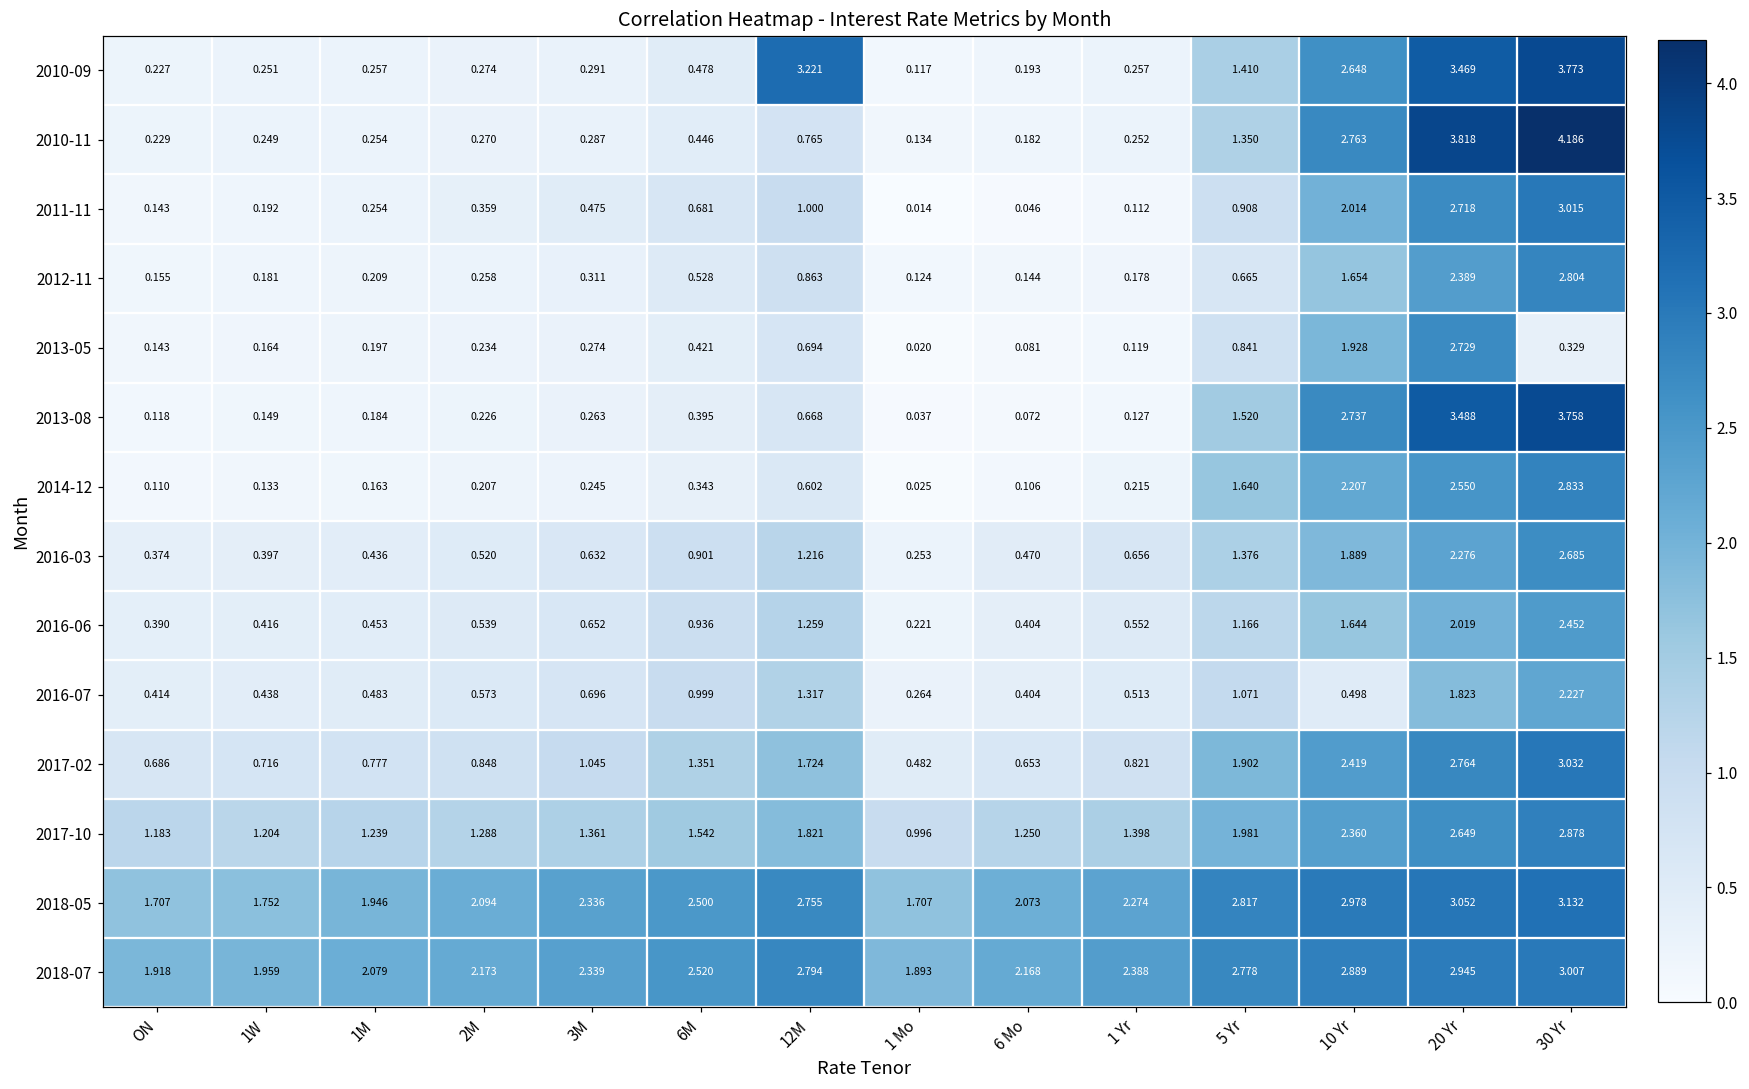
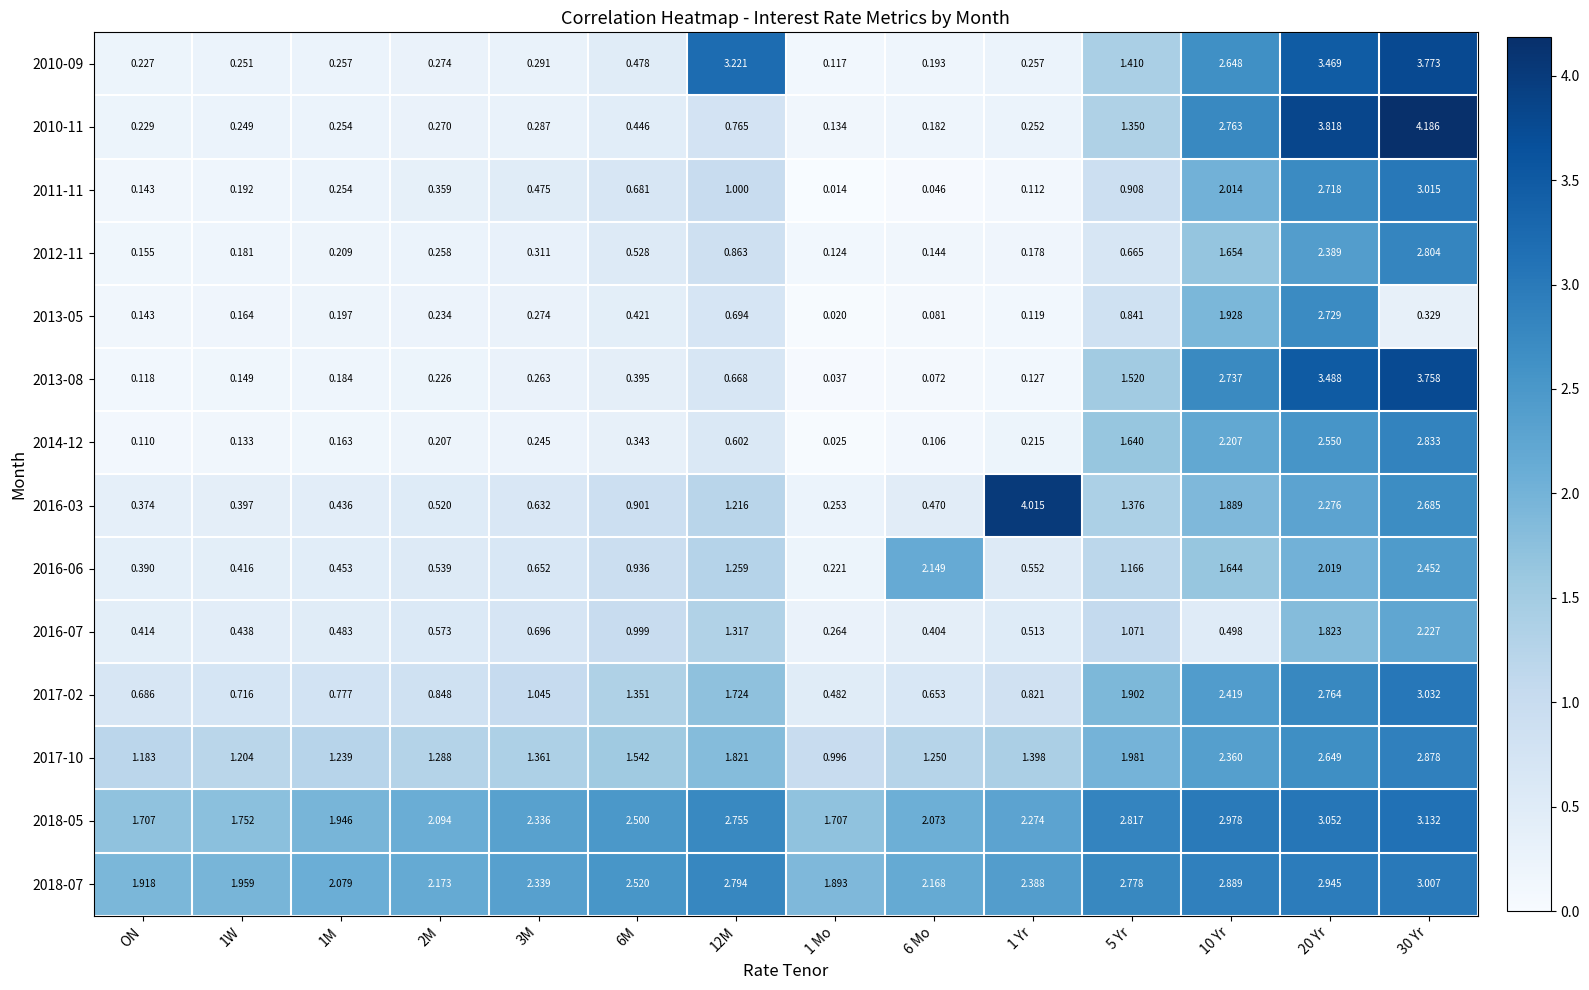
  {
    "2010-09": {
      "ON": 0.227,
      "1W": 0.251,
      "1M": 0.257,
      "2M": 0.274,
      "3M": 0.291,
      "6M": 0.478,
      "12M": 3.221,
      "1 Mo": 0.117,
      "6 Mo": 0.193,
      "1 Yr": 0.257,
      "5 Yr": 1.410,
      "10 Yr": 2.648,
      "20 Yr": 3.469,
      "30 Yr": 3.773
    },
    "2010-11": {
      "ON": 0.229,
      "1W": 0.249,
      "1M": 0.254,
      "2M": 0.270,
      "3M": 0.287,
      "6M": 0.446,
      "12M": 0.765,
      "1 Mo": 0.134,
      "6 Mo": 0.182,
      "1 Yr": 0.252,
      "5 Yr": 1.350,
      "10 Yr": 2.763,
      "20 Yr": 3.818,
      "30 Yr": 4.186
    },
    "2011-11": {
      "ON": 0.143,
      "1W": 0.192,
      "1M": 0.254,
      "2M": 0.359,
      "3M": 0.475,
      "6M": 0.681,
      "12M": 1.000,
      "1 Mo": 0.014,
      "6 Mo": 0.046,
      "1 Yr": 0.112,
      "5 Yr": 0.908,
      "10 Yr": 2.014,
      "20 Yr": 2.718,
      "30 Yr": 3.015
    },
    "2012-11": {
      "ON": 0.155,
      "1W": 0.181,
      "1M": 0.209,
      "2M": 0.258,
      "3M": 0.311,
      "6M": 0.528,
      "12M": 0.863,
      "1 Mo": 0.124,
      "6 Mo": 0.144,
      "1 Yr": 0.178,
      "5 Yr": 0.665,
      "10 Yr": 1.654,
      "20 Yr": 2.389,
      "30 Yr": 2.804
    },
    "2013-05": {
      "ON": 0.143,
      "1W": 0.164,
      "1M": 0.197,
      "2M": 0.234,
      "3M": 0.274,
      "6M": 0.421,
      "12M": 0.694,
      "1 Mo": 0.020,
      "6 Mo": 0.081,
      "1 Yr": 0.119,
      "5 Yr": 0.841,
      "10 Yr": 1.928,
      "20 Yr": 2.729,
      "30 Yr": 0.329
    },
    "2013-08": {
      "ON": 0.118,
      "1W": 0.149,
      "1M": 0.184,
      "2M": 0.226,
      "3M": 0.263,
      "6M": 0.395,
      "12M": 0.668,
      "1 Mo": 0.037,
      "6 Mo": 0.072,
      "1 Yr": 0.127,
      "5 Yr": 1.520,
      "10 Yr": 2.737,
      "20 Yr": 3.488,
      "30 Yr": 3.758
    },
    "2014-12": {
      "ON": 0.110,
      "1W": 0.133,
      "1M": 0.163,
      "2M": 0.207,
      "3M": 0.245,
      "6M": 0.343,
      "12M": 0.602,
      "1 Mo": 0.025,
      "6 Mo": 0.106,
      "1 Yr": 0.215,
      "5 Yr": 1.640,
      "10 Yr": 2.207,
      "20 Yr": 2.550,
      "30 Yr": 2.833
    },
    "2016-03": {
      "ON": 0.374,
      "1W": 0.397,
      "1M": 0.436,
      "2M": 0.520,
      "3M": 0.632,
      "6M": 0.901,
      "12M": 1.216,
      "1 Mo": 0.253,
      "6 Mo": 0.470,
-     "1 Yr": 0.656,
+     "1 Yr": 4.015,
      "5 Yr": 1.376,
      "10 Yr": 1.889,
      "20 Yr": 2.276,
      "30 Yr": 2.685
    },
    "2016-06": {
      "ON": 0.390,
      "1W": 0.416,
      "1M": 0.453,
      "2M": 0.539,
      "3M": 0.652,
      "6M": 0.936,
      "12M": 1.259,
      "1 Mo": 0.221,
-     "6 Mo": 0.404,
+     "6 Mo": 2.149,
      "1 Yr": 0.552,
      "5 Yr": 1.166,
      "10 Yr": 1.644,
      "20 Yr": 2.019,
      "30 Yr": 2.452
    },
    "2016-07": {
      "ON": 0.414,
      "1W": 0.438,
      "1M": 0.483,
      "2M": 0.573,
      "3M": 0.696,
      "6M": 0.999,
      "12M": 1.317,
      "1 Mo": 0.264,
      "6 Mo": 0.404,
      "1 Yr": 0.513,
      "5 Yr": 1.071,
      "10 Yr": 0.498,
      "20 Yr": 1.823,
      "30 Yr": 2.227
    },
    "2017-02": {
      "ON": 0.686,
      "1W": 0.716,
      "1M": 0.777,
      "2M": 0.848,
      "3M": 1.045,
      "6M": 1.351,
      "12M": 1.724,
      "1 Mo": 0.482,
      "6 Mo": 0.653,
      "1 Yr": 0.821,
      "5 Yr": 1.902,
      "10 Yr": 2.419,
      "20 Yr": 2.764,
      "30 Yr": 3.032
    },
    "2017-10": {
      "ON": 1.183,
      "1W": 1.204,
      "1M": 1.239,
      "2M": 1.288,
      "3M": 1.361,
      "6M": 1.542,
      "12M": 1.821,
      "1 Mo": 0.996,
      "6 Mo": 1.250,
      "1 Yr": 1.398,
      "5 Yr": 1.981,
      "10 Yr": 2.360,
      "20 Yr": 2.649,
      "30 Yr": 2.878
    },
    "2018-05": {
      "ON": 1.707,
      "1W": 1.752,
      "1M": 1.946,
      "2M": 2.094,
      "3M": 2.336,
      "6M": 2.500,
      "12M": 2.755,
      "1 Mo": 1.707,
      "6 Mo": 2.073,
      "1 Yr": 2.274,
      "5 Yr": 2.817,
      "10 Yr": 2.978,
      "20 Yr": 3.052,
      "30 Yr": 3.132
    },
    "2018-07": {
      "ON": 1.918,
      "1W": 1.959,
      "1M": 2.079,
      "2M": 2.173,
      "3M": 2.339,
      "6M": 2.520,
      "12M": 2.794,
      "1 Mo": 1.893,
      "6 Mo": 2.168,
      "1 Yr": 2.388,
      "5 Yr": 2.778,
      "10 Yr": 2.889,
      "20 Yr": 2.945,
      "30 Yr": 3.007
    }
  }
